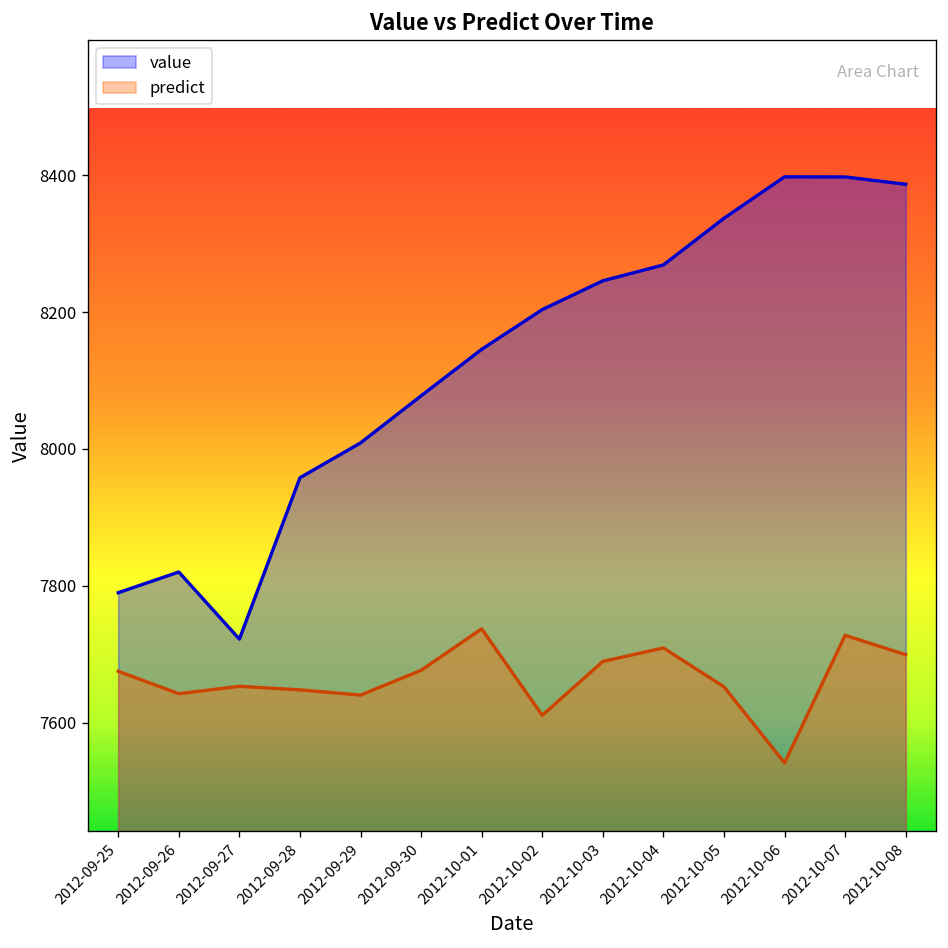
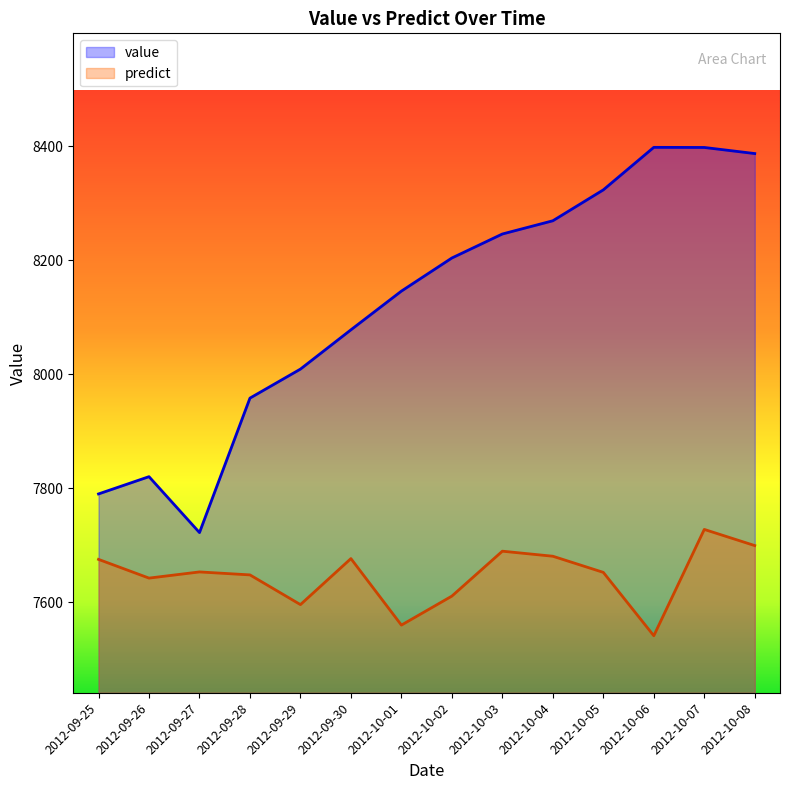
  {
    "value": {
      "2012-09-25": 7790,
      "2012-09-26": 7820,
      "2012-09-27": 7720,
      "2012-09-28": 7960,
      "2012-09-29": 8010,
      "2012-09-30": 8080,
      "2012-10-01": 8150,
      "2012-10-02": 8200,
      "2012-10-03": 8250,
      "2012-10-04": 8270,
-     "2012-10-05": 8340,
+     "2012-10-05": 8320,
      "2012-10-06": 8400,
      "2012-10-07": 8400,
      "2012-10-08": 8390
    },
    "predict": {
      "2012-09-25": 7680,
      "2012-09-26": 7640,
      "2012-09-27": 7650,
      "2012-09-28": 7650,
-     "2012-09-29": 7640,
+     "2012-09-29": 7600,
      "2012-09-30": 7680,
-     "2012-10-01": 7740,
+     "2012-10-01": 7560,
      "2012-10-02": 7610,
      "2012-10-03": 7690,
-     "2012-10-04": 7710,
+     "2012-10-04": 7680,
      "2012-10-05": 7650,
      "2012-10-06": 7540,
      "2012-10-07": 7730,
      "2012-10-08": 7700
    }
  }
